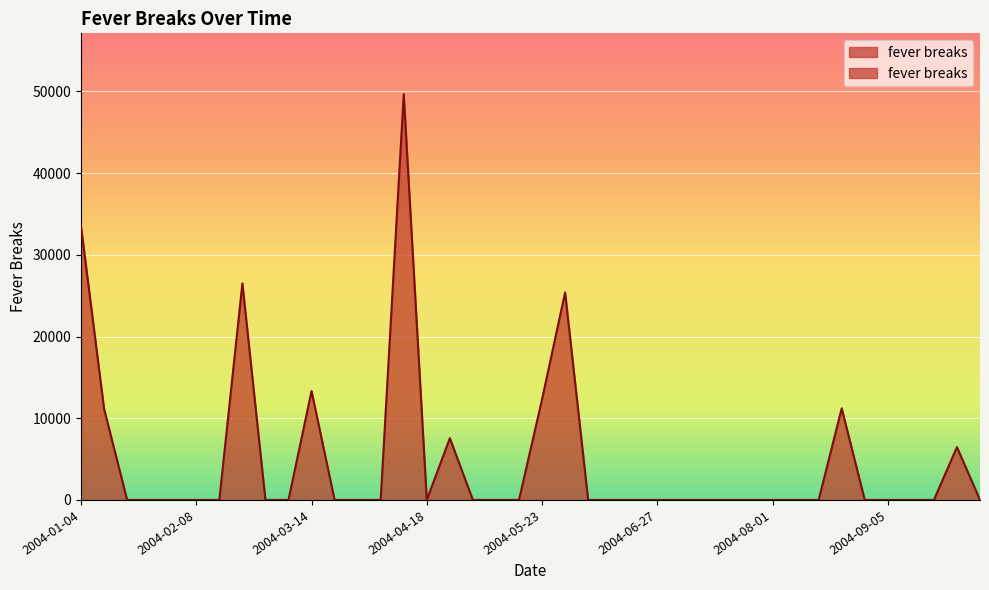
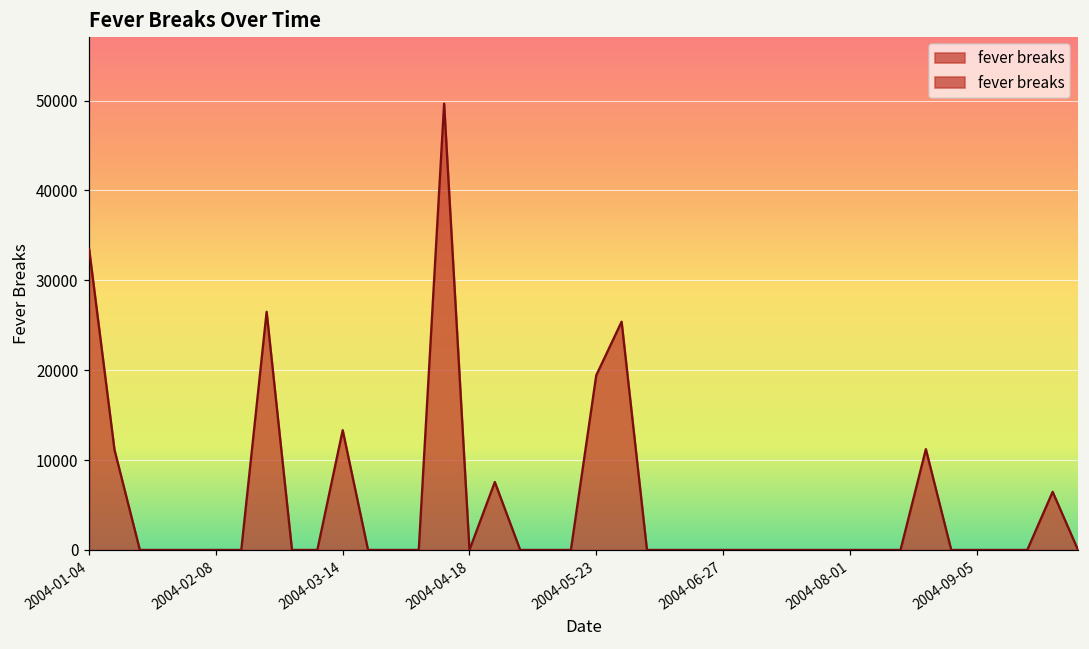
  {
    "2004-01-04": 33000,
    "2004-02-08": 0,
    "2004-03-14": 13000,
    "2004-04-18": 0,
-   "2004-05-23": 12000,
+   "2004-05-23": 19000,
    "2004-06-27": 0,
    "2004-08-01": 0,
    "2004-09-05": 0
  }
